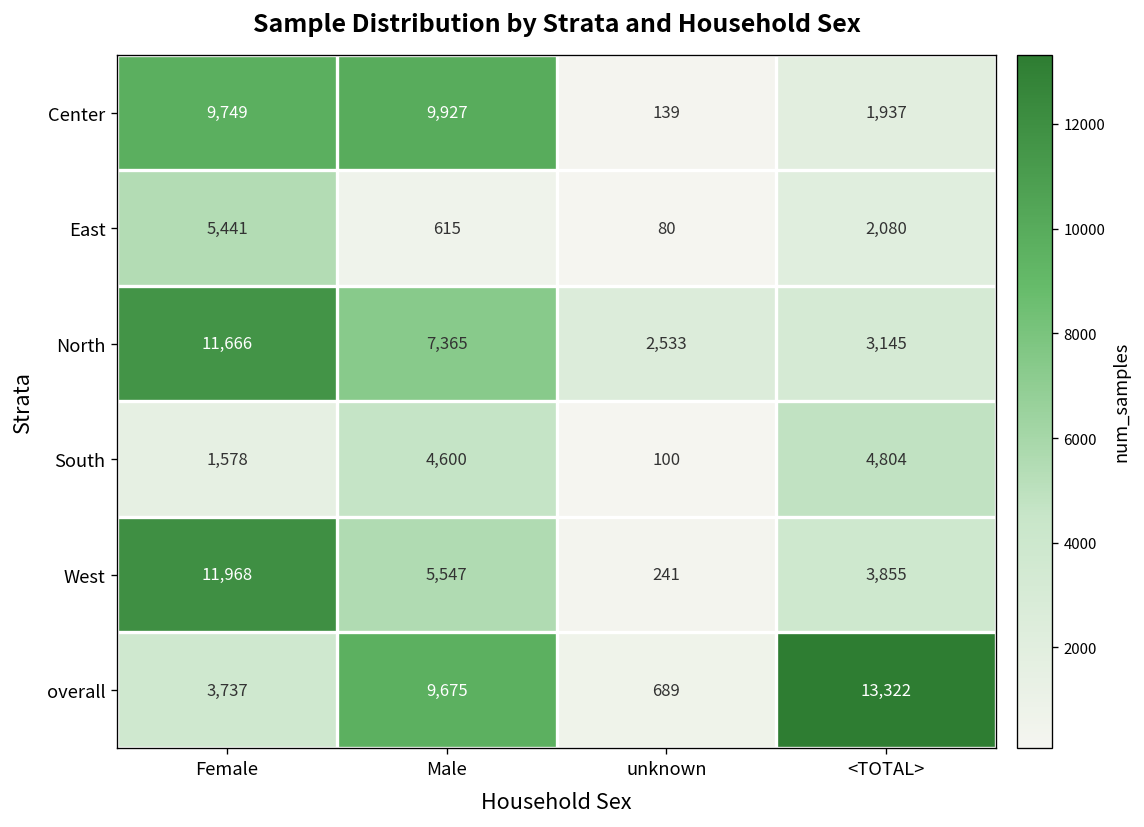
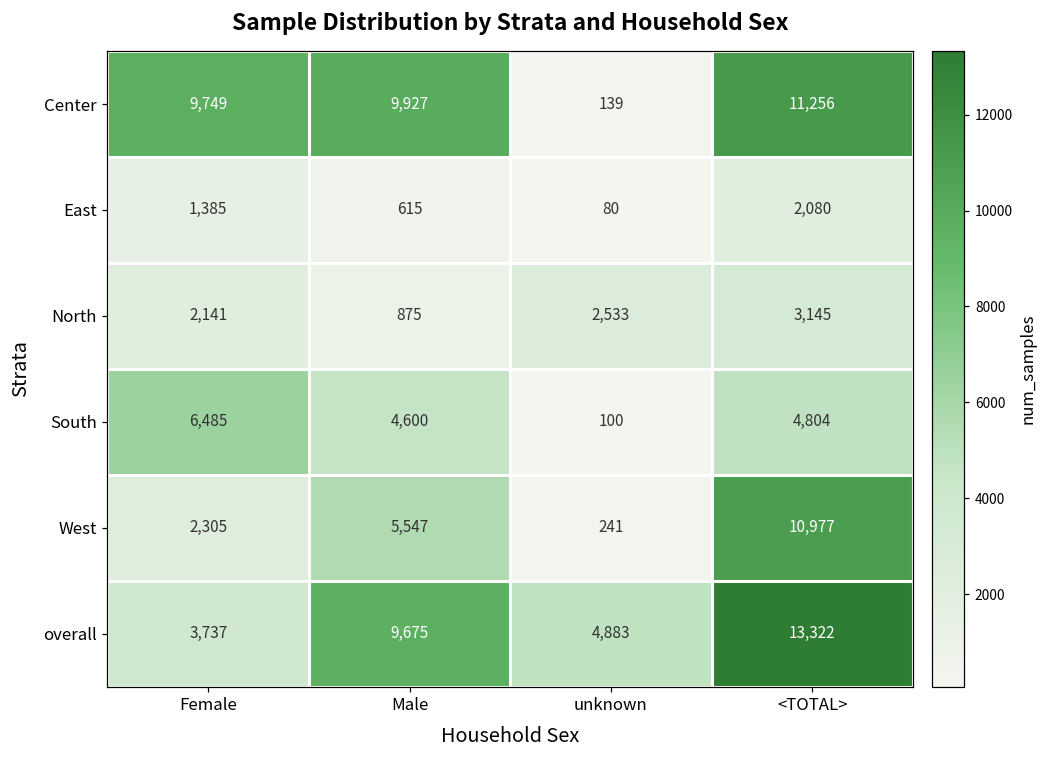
  {
    "Center": {
      "Female": "9,749",
      "Male": "9,927",
      "unknown": "139",
-     "<TOTAL>": "1,937"
+     "<TOTAL>": "11,256"
    },
    "East": {
-     "Female": "5,441",
+     "Female": "1,385",
      "Male": "615",
      "unknown": "80",
      "<TOTAL>": "2,080"
    },
    "North": {
-     "Female": "11,666",
-     "Male": "7,365",
+     "Female": "2,141",
+     "Male": "875",
      "unknown": "2,533",
      "<TOTAL>": "3,145"
    },
    "South": {
-     "Female": "1,578",
+     "Female": "6,485",
      "Male": "4,600",
      "unknown": "100",
      "<TOTAL>": "4,804"
    },
    "West": {
-     "Female": "11,968",
+     "Female": "2,305",
      "Male": "5,547",
      "unknown": "241",
-     "<TOTAL>": "3,855"
+     "<TOTAL>": "10,977"
    },
    "overall": {
      "Female": "3,737",
      "Male": "9,675",
-     "unknown": "689",
+     "unknown": "4,883",
      "<TOTAL>": "13,322"
    }
  }
